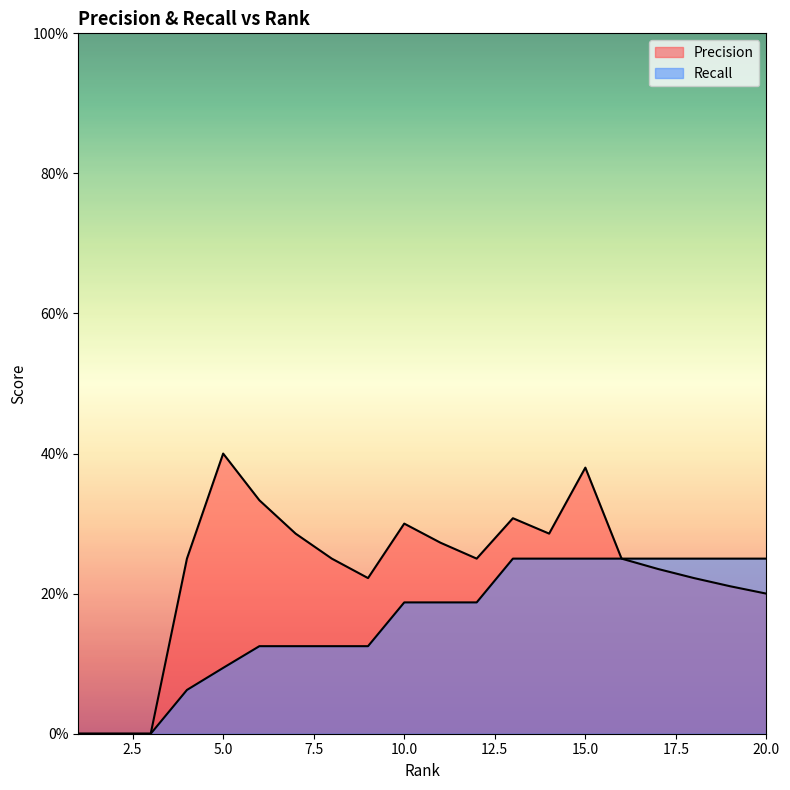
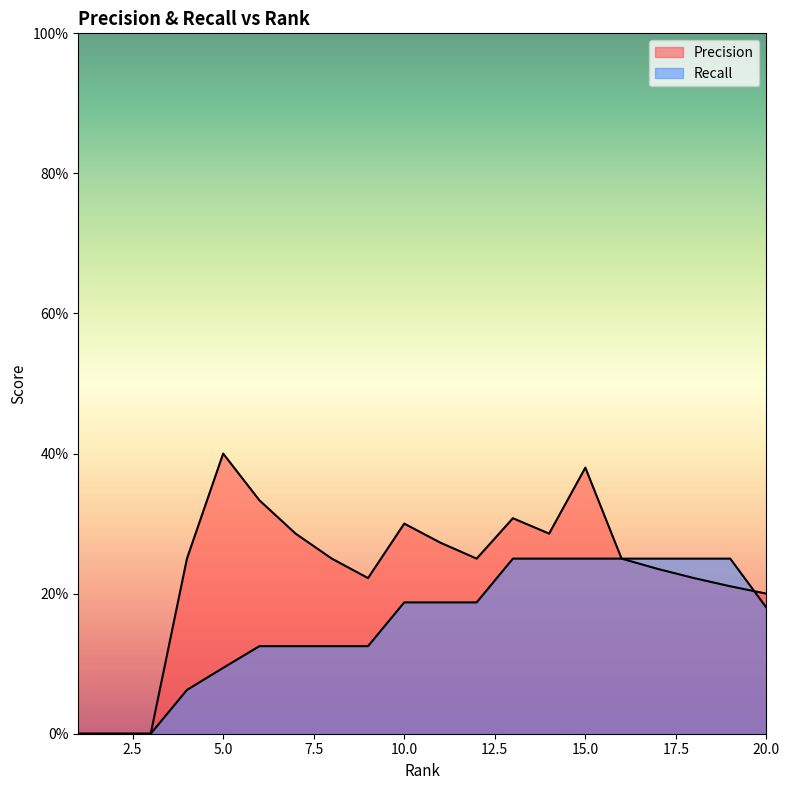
  {
    "Precision": {
      "5.0": "40%",
      "10.0": "30%",
      "15.0": "38%",
      "20.0": "20%"
    },
    "Recall": {
      "5.0": "9%",
      "10.0": "19%",
      "15.0": "25%",
-     "20.0": "25%"
+     "20.0": "18%"
    }
  }
